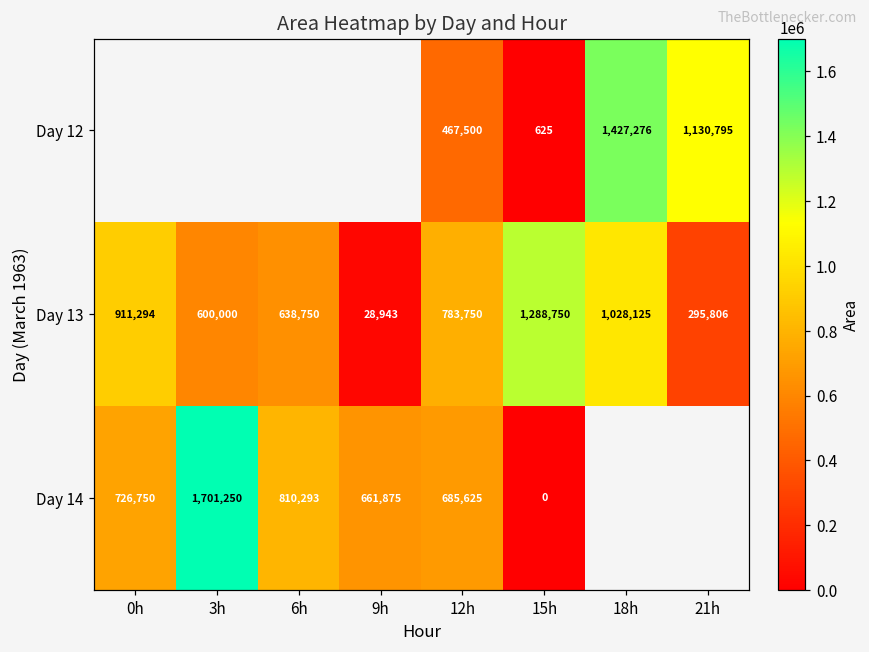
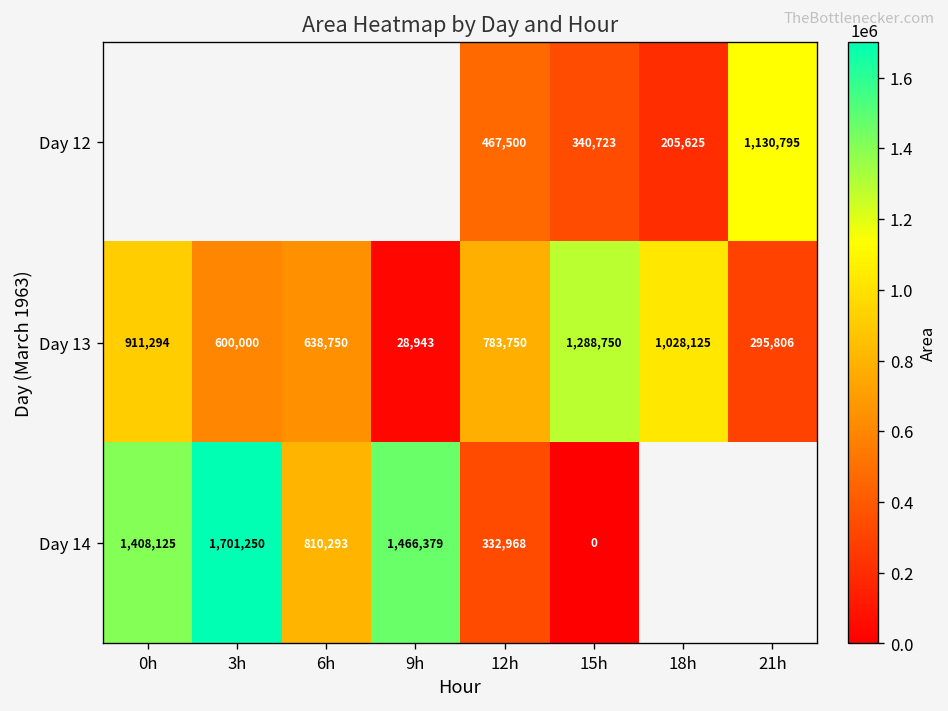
  {
    "Day 12": {
      "12h": "467,500",
-     "15h": "625",
-     "18h": "1,427,276",
+     "15h": "340,723",
+     "18h": "205,625",
      "21h": "1,130,795"
    },
    "Day 13": {
      "0h": "911,294",
      "3h": "600,000",
      "6h": "638,750",
      "9h": "28,943",
      "12h": "783,750",
      "15h": "1,288,750",
      "18h": "1,028,125",
      "21h": "295,806"
    },
    "Day 14": {
-     "0h": "726,750",
+     "0h": "1,408,125",
      "3h": "1,701,250",
      "6h": "810,293",
-     "9h": "661,875",
-     "12h": "685,625",
+     "9h": "1,466,379",
+     "12h": "332,968",
      "15h": "0"
    }
  }
